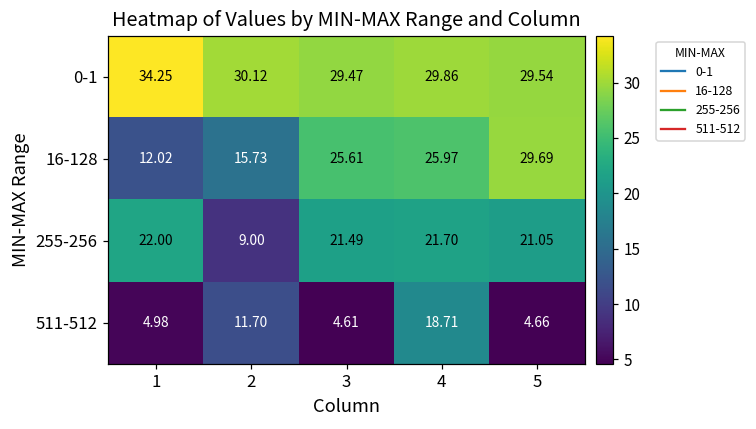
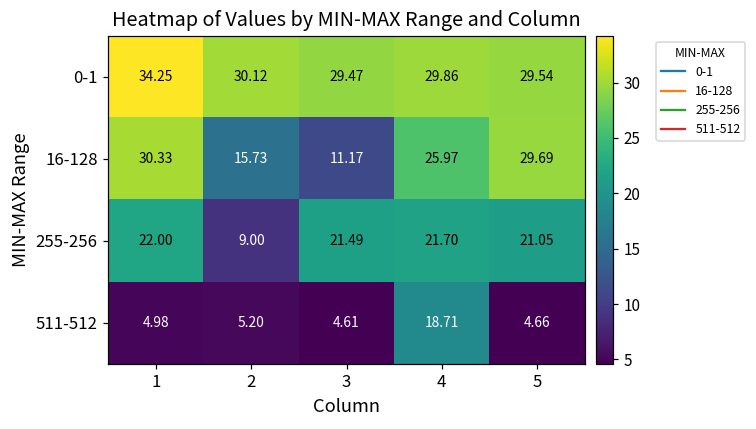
  {
    "0-1": {
      "1": 34.25,
      "2": 30.12,
      "3": 29.47,
      "4": 29.86,
      "5": 29.54
    },
    "16-128": {
-     "1": 12.02,
+     "1": 30.33,
      "2": 15.73,
-     "3": 25.61,
+     "3": 11.17,
      "4": 25.97,
      "5": 29.69
    },
    "255-256": {
      "1": 22.00,
      "2": 9.00,
      "3": 21.49,
      "4": 21.70,
      "5": 21.05
    },
    "511-512": {
      "1": 4.98,
-     "2": 11.70,
+     "2": 5.20,
      "3": 4.61,
      "4": 18.71,
      "5": 4.66
    }
  }
